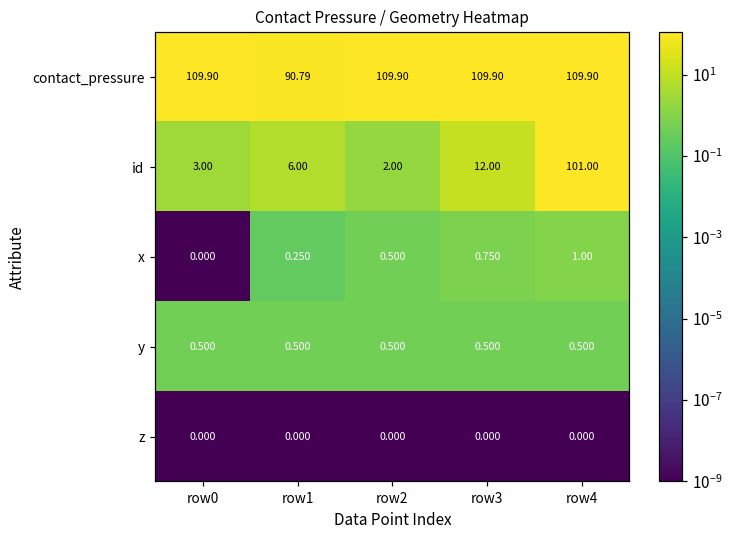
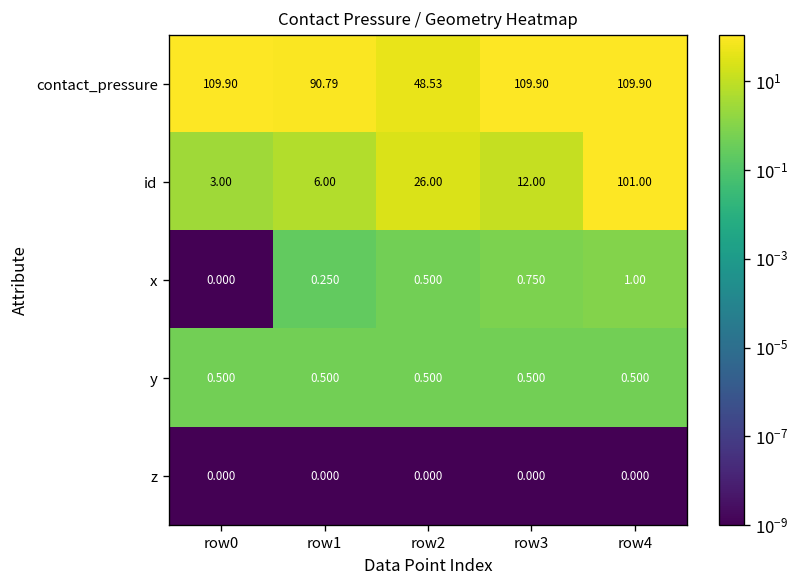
  {
    "contact_pressure": {
      "row0": 109.90,
      "row1": 90.79,
-     "row2": 109.90,
+     "row2": 48.53,
      "row3": 109.90,
      "row4": 109.90
    },
    "id": {
      "row0": 3.00,
      "row1": 6.00,
-     "row2": 2.00,
+     "row2": 26.00,
      "row3": 12.00,
      "row4": 101.00
    },
    "x": {
      "row0": 0.000,
      "row1": 0.250,
      "row2": 0.500,
      "row3": 0.750,
      "row4": 1.00
    },
    "y": {
      "row0": 0.500,
      "row1": 0.500,
      "row2": 0.500,
      "row3": 0.500,
      "row4": 0.500
    },
    "z": {
      "row0": 0.000,
      "row1": 0.000,
      "row2": 0.000,
      "row3": 0.000,
      "row4": 0.000
    }
  }
